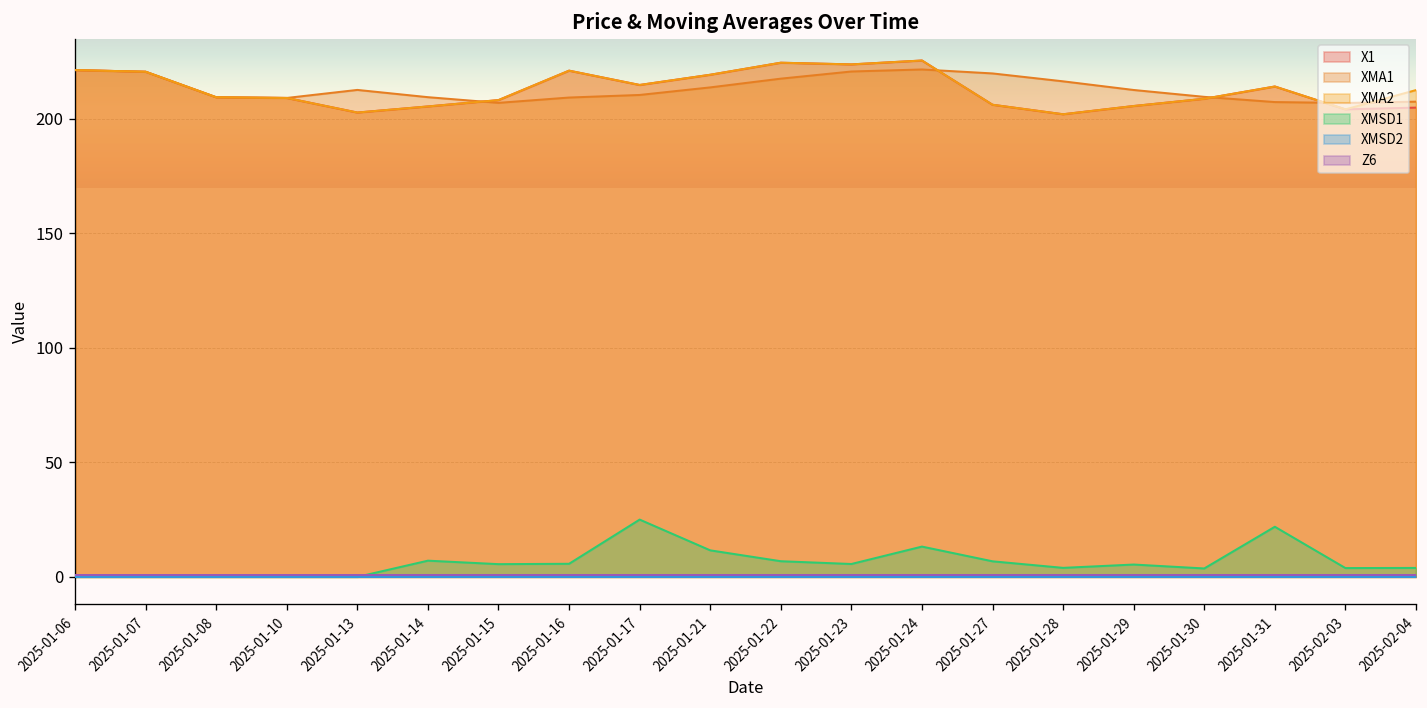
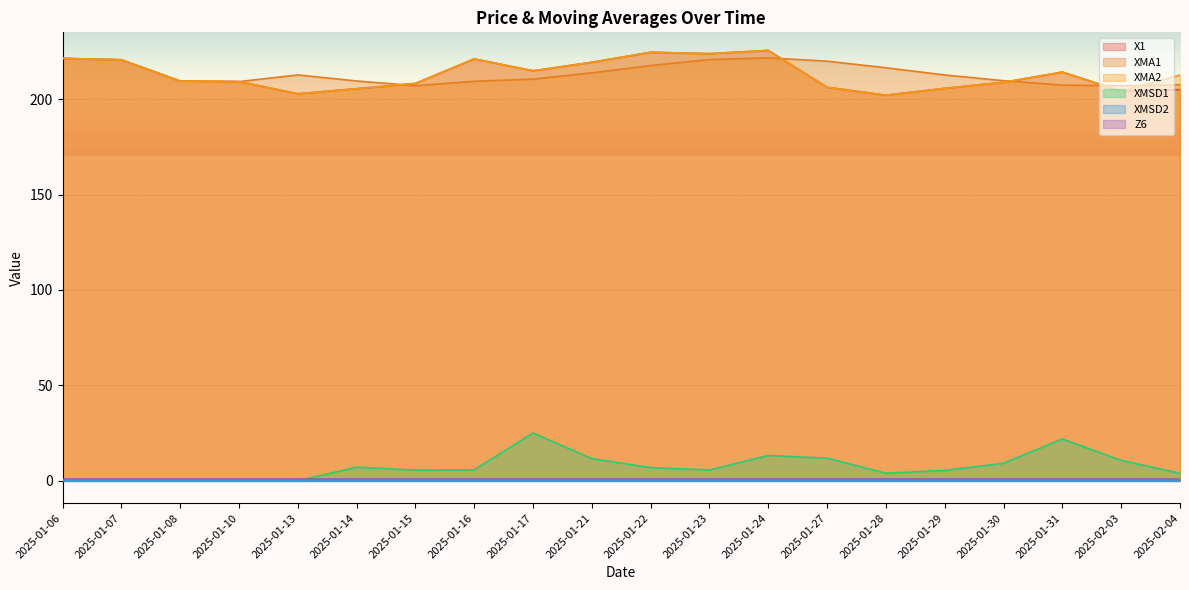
  {
    "XMSD1": {
      "2025-01-14": 7,
      "2025-01-15": 6,
      "2025-01-16": 6,
      "2025-01-17": 25,
      "2025-01-21": 12,
      "2025-01-22": 7,
      "2025-01-23": 6,
      "2025-01-24": 13,
-     "2025-01-27": 7,
+     "2025-01-27": 12,
      "2025-01-28": 4,
      "2025-01-29": 5,
-     "2025-01-30": 4,
+     "2025-01-30": 9,
      "2025-01-31": 22,
-     "2025-02-03": 4,
+     "2025-02-03": 11,
      "2025-02-04": 4
    }
  }
